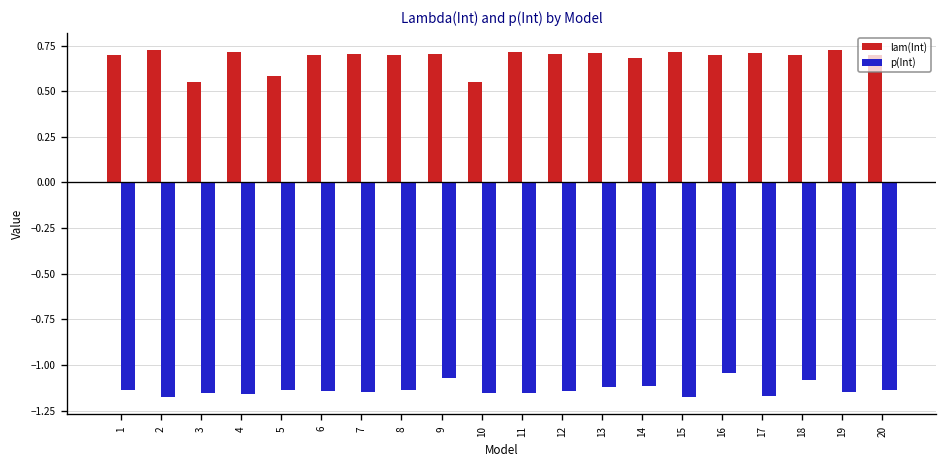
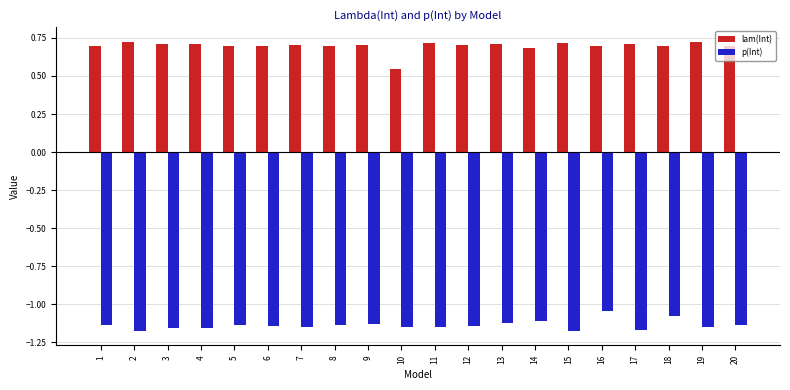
  {
    "lam(Int)": {
      "1": 0.70,
      "2": 0.73,
-     "3": 0.55,
+     "3": 0.71,
      "4": 0.71,
-     "5": 0.58,
+     "5": 0.70,
      "6": 0.70,
      "7": 0.71,
      "8": 0.70,
      "9": 0.70,
      "10": 0.55,
      "11": 0.71,
      "12": 0.70,
      "13": 0.71,
      "14": 0.68,
      "15": 0.72,
      "16": 0.70,
      "17": 0.71,
      "18": 0.70,
      "19": 0.73
    },
    "p(Int)": {
      "1": -1.13,
      "2": -1.17,
      "3": -1.15,
      "4": -1.16,
      "5": -1.14,
      "6": -1.14,
      "7": -1.15,
      "8": -1.13,
-     "9": -1.07,
+     "9": -1.13,
      "10": -1.15,
      "11": -1.15,
      "12": -1.14,
      "13": -1.12,
      "14": -1.11,
      "15": -1.17,
      "16": -1.04,
      "17": -1.17,
      "18": -1.08,
      "19": -1.15,
      "20": -1.13
    }
  }
